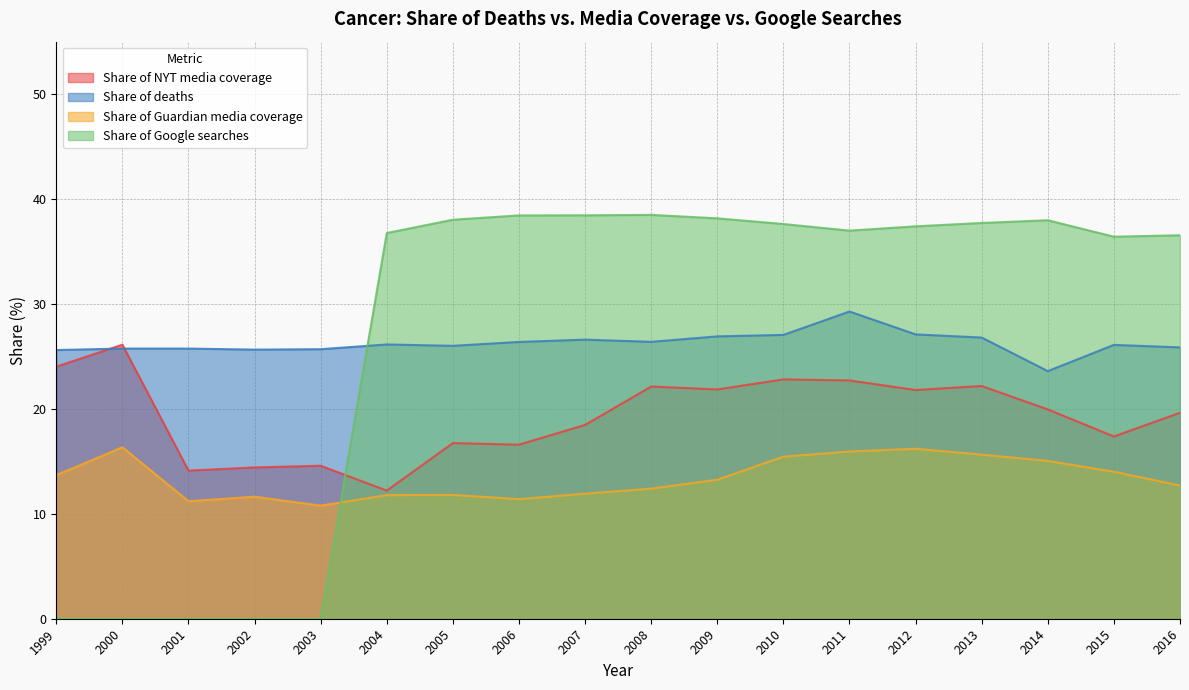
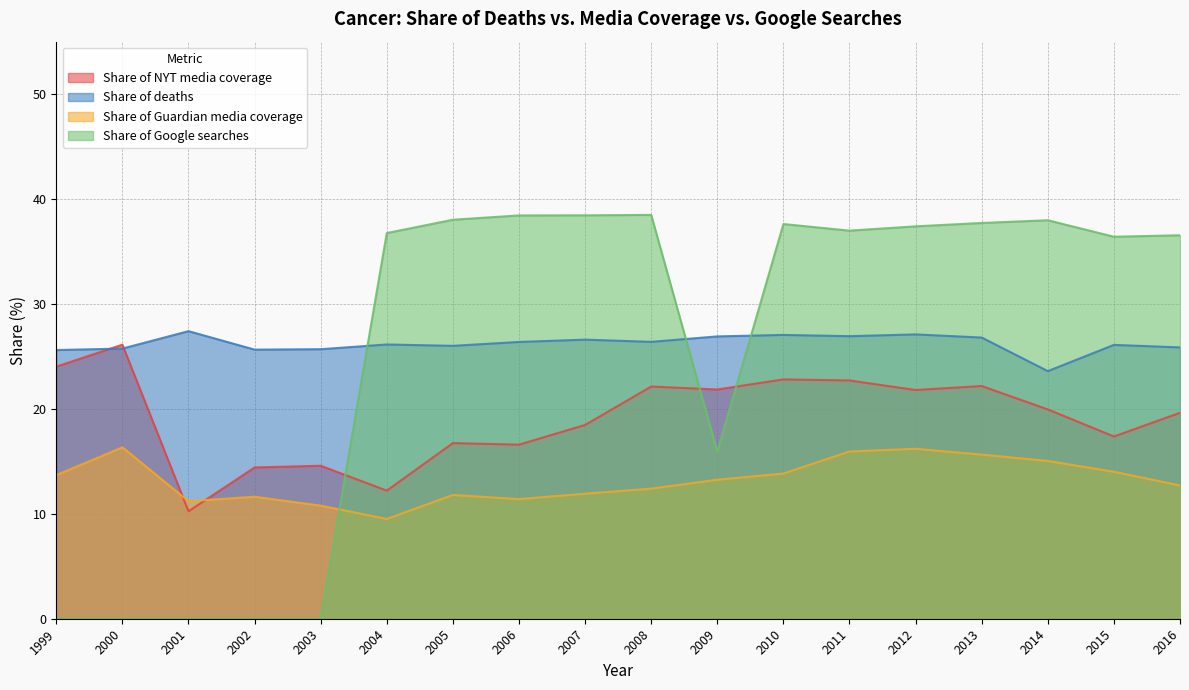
  {
    "Share of NYT media coverage": {
      "1999": 24.0,
      "2000": 26.1,
-     "2001": 14.1,
+     "2001": 10.2,
      "2002": 14.4,
      "2003": 14.6,
      "2004": 12.2,
      "2005": 16.7,
      "2006": 16.6,
      "2007": 18.5,
      "2008": 22.1,
      "2009": 21.9,
      "2010": 22.8,
      "2011": 22.7,
      "2012": 21.8,
      "2013": 22.2,
      "2014": 20.0,
      "2015": 17.4,
      "2016": 19.6
    },
    "Share of deaths": {
      "1999": 25.6,
      "2000": 25.8,
-     "2001": 25.8,
+     "2001": 27.4,
      "2002": 25.7,
      "2003": 25.7,
      "2004": 26.1,
      "2005": 26.0,
      "2006": 26.4,
      "2007": 26.6,
      "2008": 26.4,
      "2009": 26.9,
      "2010": 27.1,
-     "2011": 29.3,
+     "2011": 26.9,
      "2012": 27.1,
      "2013": 26.8,
      "2014": 23.6,
      "2015": 26.1,
      "2016": 25.9
    },
    "Share of Guardian media coverage": {
      "1999": 13.7,
      "2000": 16.3,
      "2001": 11.2,
      "2002": 11.6,
      "2003": 10.8,
-     "2004": 11.8,
+     "2004": 9.5,
      "2005": 11.8,
      "2006": 11.4,
      "2007": 11.9,
      "2008": 12.4,
      "2009": 13.3,
-     "2010": 15.5,
+     "2010": 13.8,
      "2011": 15.9,
      "2012": 16.2,
      "2013": 15.6,
      "2014": 15.0,
      "2015": 14.0,
      "2016": 12.7
    },
    "Share of Google searches": {
      "1999": 0.0,
      "2000": 0.0,
      "2001": 0.0,
      "2002": 0.0,
      "2003": 0.0,
      "2004": 36.8,
      "2005": 38.0,
      "2006": 38.4,
      "2007": 38.5,
      "2008": 38.5,
-     "2009": 38.2,
+     "2009": 15.9,
      "2010": 37.6,
      "2011": 37.0,
      "2012": 37.4,
      "2013": 37.7,
      "2014": 38.0,
      "2015": 36.4,
      "2016": 36.6
    }
  }
